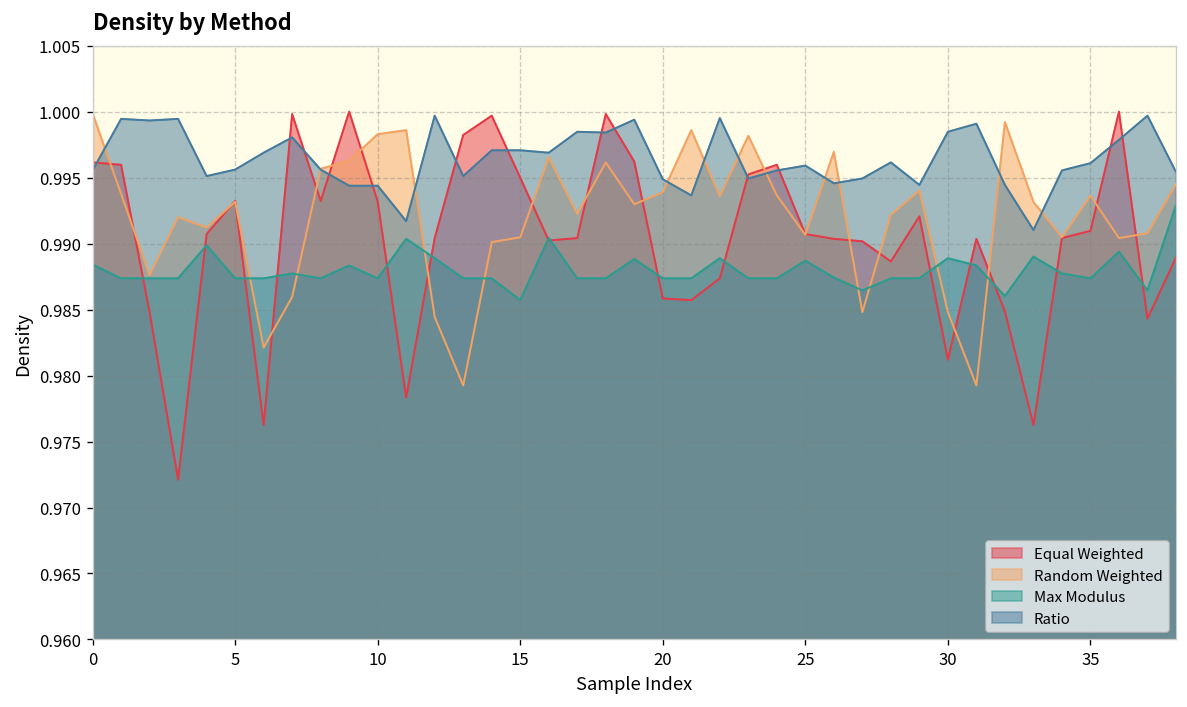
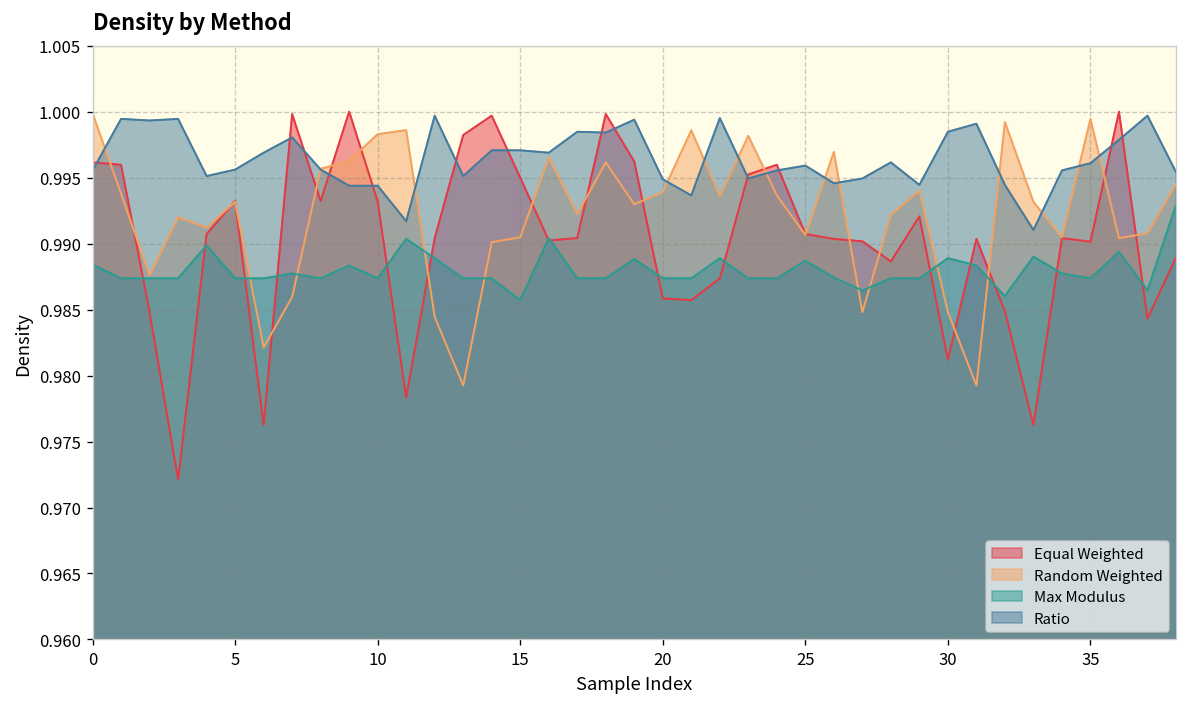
  {
    "Equal Weighted": {
      "0": 0.9962,
      "10": 0.9932,
      "15": 0.9950,
      "20": 0.9858,
      "30": 0.9812,
-     "35": 0.9910
+     "35": 0.9901
    },
    "Random Weighted": {
      "0": 0.9999,
      "10": 0.9983,
      "15": 0.9905,
      "20": 0.9939,
      "30": 0.9848,
-     "35": 0.9936
+     "35": 0.9995
    }
  }
